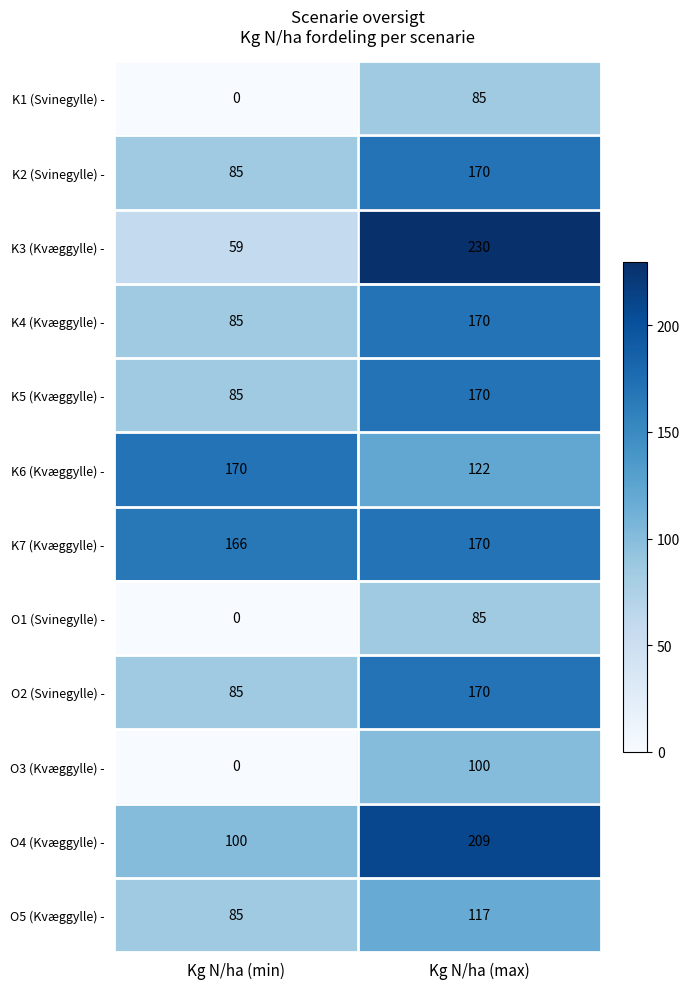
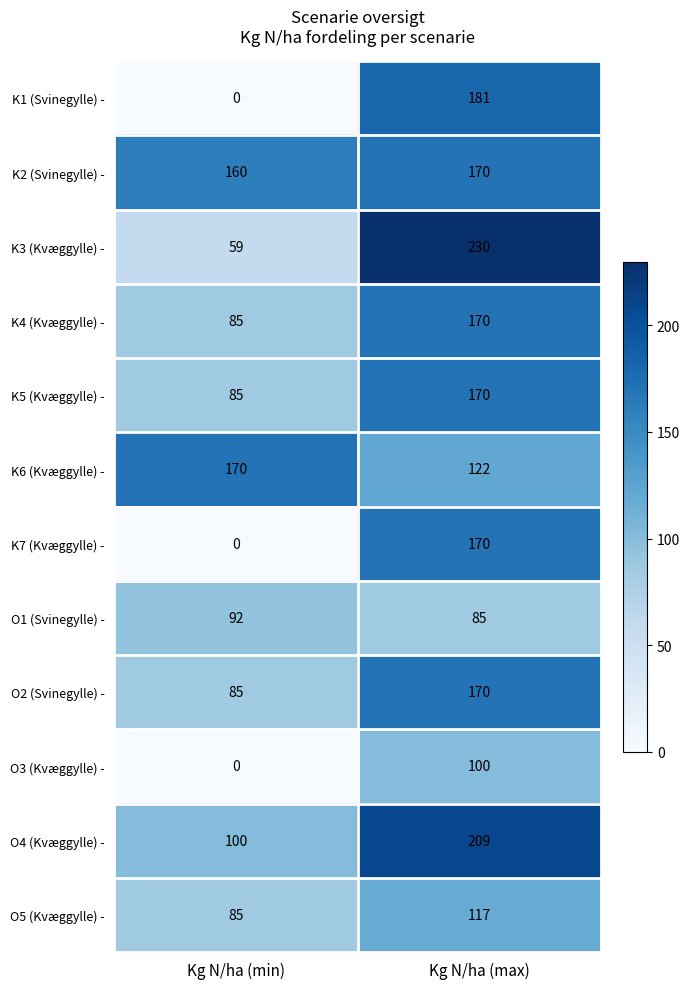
  {
    "K1 (Svinegylle) -": {
      "Kg N/ha (min)": 0,
-     "Kg N/ha (max)": 85
+     "Kg N/ha (max)": 181
    },
    "K2 (Svinegylle) -": {
-     "Kg N/ha (min)": 85,
+     "Kg N/ha (min)": 160,
      "Kg N/ha (max)": 170
    },
    "K3 (Kvæggylle) -": {
      "Kg N/ha (min)": 59,
      "Kg N/ha (max)": 230
    },
    "K4 (Kvæggylle) -": {
      "Kg N/ha (min)": 85,
      "Kg N/ha (max)": 170
    },
    "K5 (Kvæggylle) -": {
      "Kg N/ha (min)": 85,
      "Kg N/ha (max)": 170
    },
    "K6 (Kvæggylle) -": {
      "Kg N/ha (min)": 170,
      "Kg N/ha (max)": 122
    },
    "K7 (Kvæggylle) -": {
-     "Kg N/ha (min)": 166,
+     "Kg N/ha (min)": 0,
      "Kg N/ha (max)": 170
    },
    "O1 (Svinegylle) -": {
-     "Kg N/ha (min)": 0,
+     "Kg N/ha (min)": 92,
      "Kg N/ha (max)": 85
    },
    "O2 (Svinegylle) -": {
      "Kg N/ha (min)": 85,
      "Kg N/ha (max)": 170
    },
    "O3 (Kvæggylle) -": {
      "Kg N/ha (min)": 0,
      "Kg N/ha (max)": 100
    },
    "O4 (Kvæggylle) -": {
      "Kg N/ha (min)": 100,
      "Kg N/ha (max)": 209
    },
    "O5 (Kvæggylle) -": {
      "Kg N/ha (min)": 85,
      "Kg N/ha (max)": 117
    }
  }
